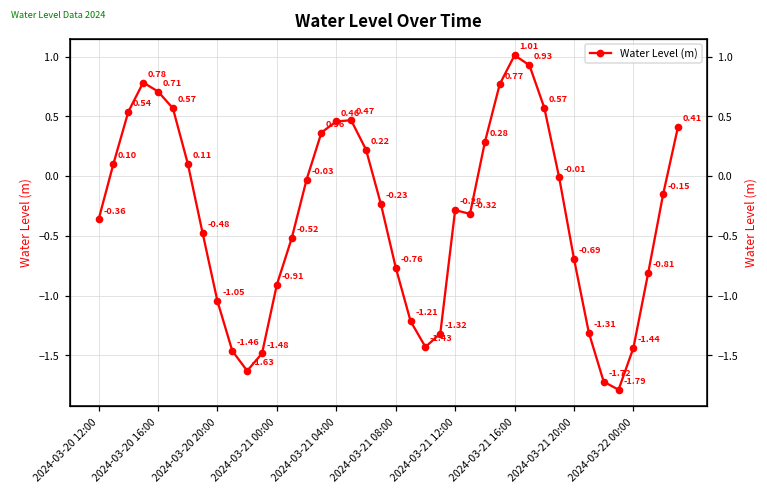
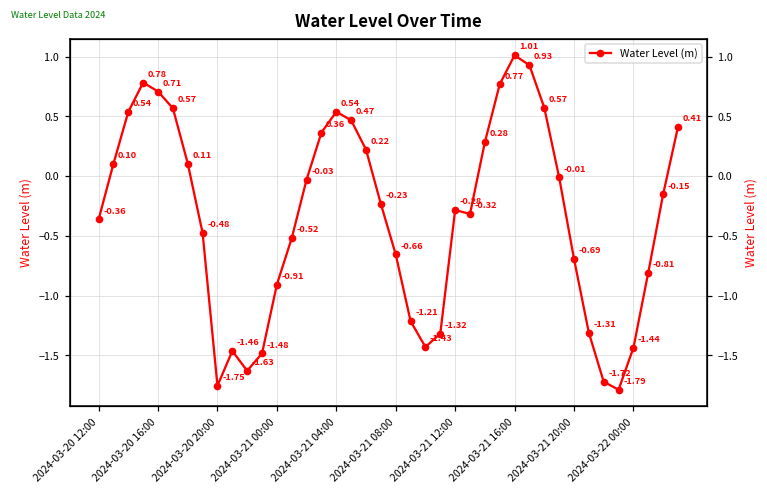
  {
    "2024-03-20 12:00": -0.36,
    "2024-03-20 16:00": 0.71,
-   "2024-03-20 20:00": -1.05,
+   "2024-03-20 20:00": -1.75,
    "2024-03-21 00:00": -0.91,
-   "2024-03-21 04:00": 0.46,
-   "2024-03-21 08:00": -0.76,
+   "2024-03-21 04:00": 0.54,
+   "2024-03-21 08:00": -0.66,
    "2024-03-21 16:00": 1.01,
    "2024-03-21 20:00": -0.69,
    "2024-03-22 00:00": -1.44
  }
